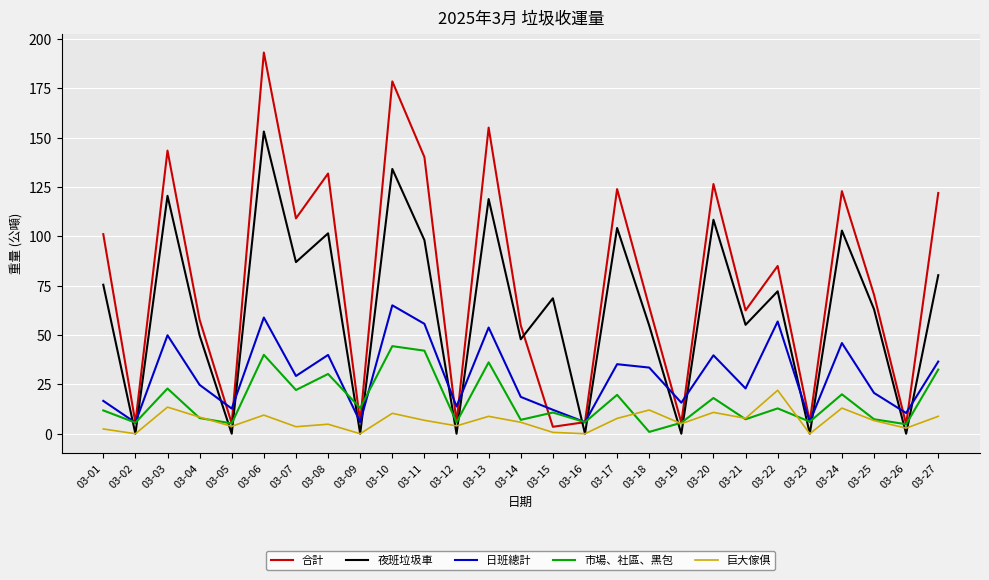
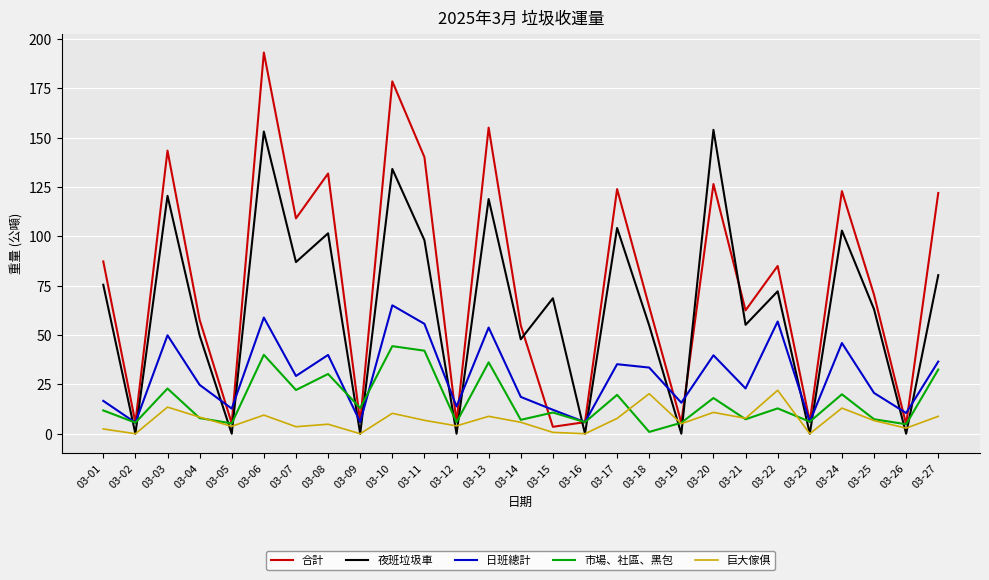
  {
    "合計": {
-     "03-01": 101,
+     "03-01": 87,
      "03-03": 143,
      "03-04": 58,
      "03-06": 193,
      "03-07": 109,
      "03-08": 132,
      "03-10": 178,
      "03-11": 140,
      "03-13": 155,
      "03-14": 55,
      "03-15": 4,
      "03-17": 124,
      "03-18": 64,
      "03-20": 126,
      "03-21": 62,
      "03-22": 85,
      "03-24": 123,
      "03-25": 70,
      "03-27": 122
    },
    "夜班垃圾車": {
      "03-01": 75,
      "03-03": 120,
      "03-04": 50,
      "03-05": 0,
      "03-06": 153,
      "03-07": 87,
      "03-08": 101,
      "03-10": 134,
      "03-11": 98,
      "03-12": 0,
      "03-13": 119,
      "03-14": 48,
      "03-15": 69,
      "03-17": 104,
      "03-18": 55,
      "03-19": 0,
-     "03-20": 108,
+     "03-20": 154,
      "03-21": 55,
      "03-22": 72,
      "03-24": 103,
      "03-25": 63,
      "03-26": 0,
      "03-27": 80
    },
    "日班總計": {
      "03-01": 17,
      "03-03": 50,
      "03-04": 25,
      "03-05": 13,
      "03-06": 59,
      "03-07": 29,
      "03-08": 40,
      "03-10": 65,
      "03-11": 56,
      "03-12": 14,
      "03-13": 54,
      "03-14": 19,
      "03-15": 12,
      "03-17": 35,
      "03-18": 34,
      "03-19": 16,
      "03-20": 40,
      "03-21": 23,
      "03-22": 57,
      "03-24": 46,
      "03-25": 21,
      "03-26": 10,
      "03-27": 37
    },
    "市場、社區、黑包": {
      "03-01": 12,
      "03-03": 23,
      "03-06": 40,
      "03-07": 22,
      "03-08": 30,
      "03-09": 13,
      "03-10": 44,
      "03-11": 42,
      "03-13": 36,
      "03-15": 11,
      "03-17": 20,
      "03-18": 1,
      "03-20": 18,
      "03-22": 13,
      "03-24": 20,
      "03-27": 33
    },
    "巨大傢俱": {
      "03-01": 2,
      "03-03": 13,
      "03-05": 4,
      "03-06": 9,
      "03-07": 4,
      "03-08": 5,
      "03-10": 10,
      "03-11": 7,
      "03-12": 4,
      "03-13": 9,
      "03-15": 1,
      "03-17": 8,
-     "03-18": 12,
+     "03-18": 20,
      "03-20": 11,
      "03-22": 22,
      "03-24": 13,
      "03-26": 3,
      "03-27": 9
    }
  }
